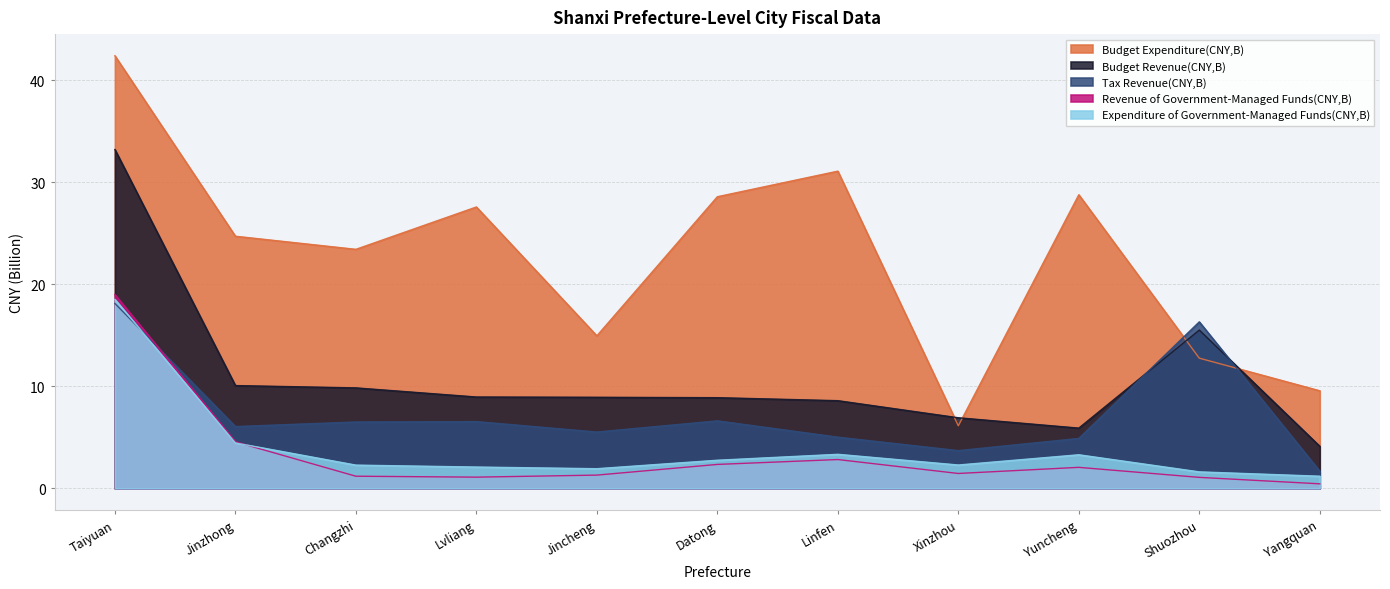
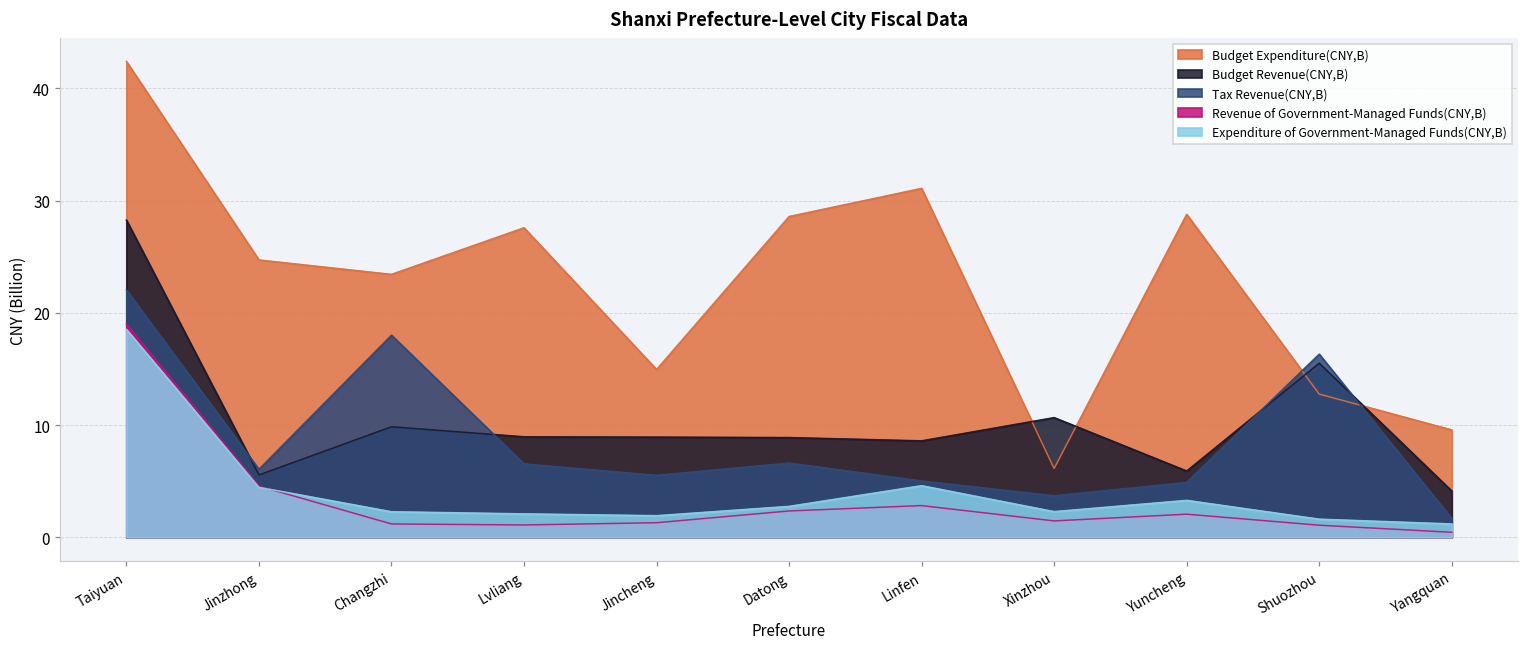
  {
    "Budget Expenditure(CNY,B)": {
      "Taiyuan": 42.4,
      "Jinzhong": 24.7,
      "Changzhi": 23.4,
      "Lvliang": 27.6,
      "Jincheng": 15.0,
      "Datong": 28.6,
      "Linfen": 31.1,
      "Xinzhou": 6.1,
      "Yuncheng": 28.8,
      "Shuozhou": 12.8,
      "Yangquan": 9.6
    },
    "Budget Revenue(CNY,B)": {
-     "Taiyuan": 33.2,
-     "Jinzhong": 10.1,
+     "Taiyuan": 28.3,
+     "Jinzhong": 5.6,
      "Changzhi": 9.9,
      "Lvliang": 9.0,
      "Jincheng": 8.9,
      "Datong": 8.9,
      "Linfen": 8.6,
-     "Xinzhou": 6.9,
+     "Xinzhou": 10.7,
      "Yuncheng": 5.9,
      "Shuozhou": 15.5,
      "Yangquan": 4.1
    },
    "Tax Revenue(CNY,B)": {
-     "Taiyuan": 18.1,
+     "Taiyuan": 22.0,
      "Jinzhong": 6.1,
-     "Changzhi": 6.5,
+     "Changzhi": 18.0,
      "Lvliang": 6.5,
      "Jincheng": 5.5,
      "Datong": 6.6,
      "Linfen": 5.0,
      "Xinzhou": 3.7,
      "Yuncheng": 4.9,
      "Shuozhou": 16.3,
      "Yangquan": 1.7
    },
    "Revenue of Government-Managed Funds(CNY,B)": {
      "Taiyuan": 19.0,
      "Changzhi": 1.2,
      "Lvliang": 1.1,
      "Jincheng": 1.3,
      "Datong": 2.4,
      "Linfen": 2.8,
      "Xinzhou": 1.5,
      "Yuncheng": 2.1,
      "Shuozhou": 1.1,
      "Yangquan": 0.4
    },
    "Expenditure of Government-Managed Funds(CNY,B)": {
      "Taiyuan": 18.5,
      "Changzhi": 2.3,
      "Lvliang": 2.1,
      "Jincheng": 1.9,
      "Datong": 2.8,
-     "Linfen": 3.3,
+     "Linfen": 4.6,
      "Xinzhou": 2.3,
      "Yuncheng": 3.3,
      "Shuozhou": 1.6,
      "Yangquan": 1.2
    }
  }
